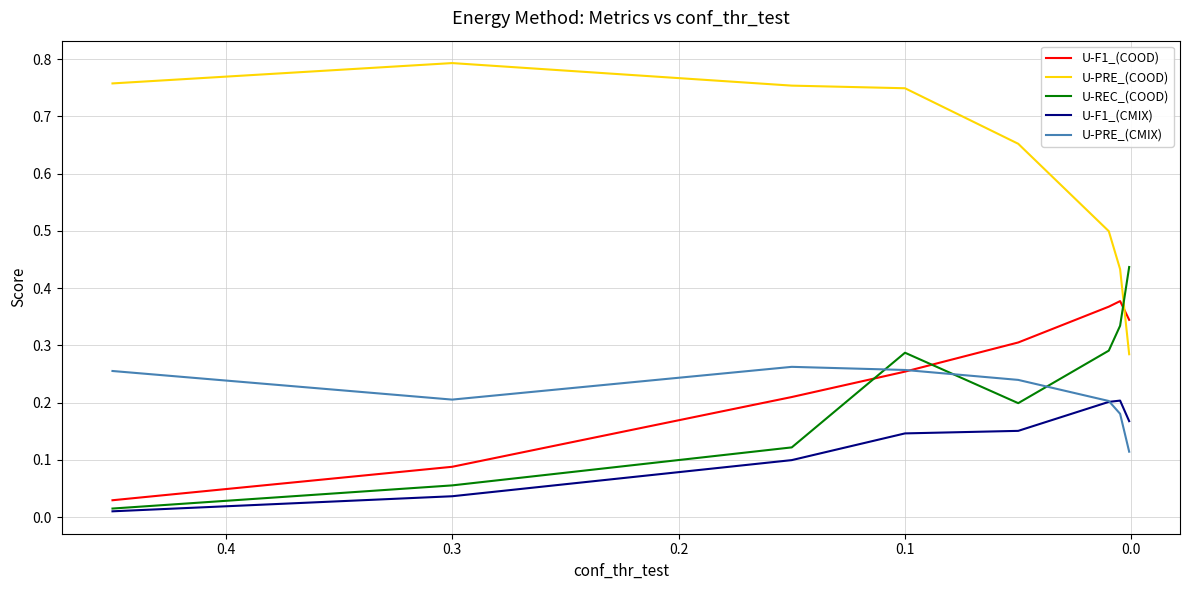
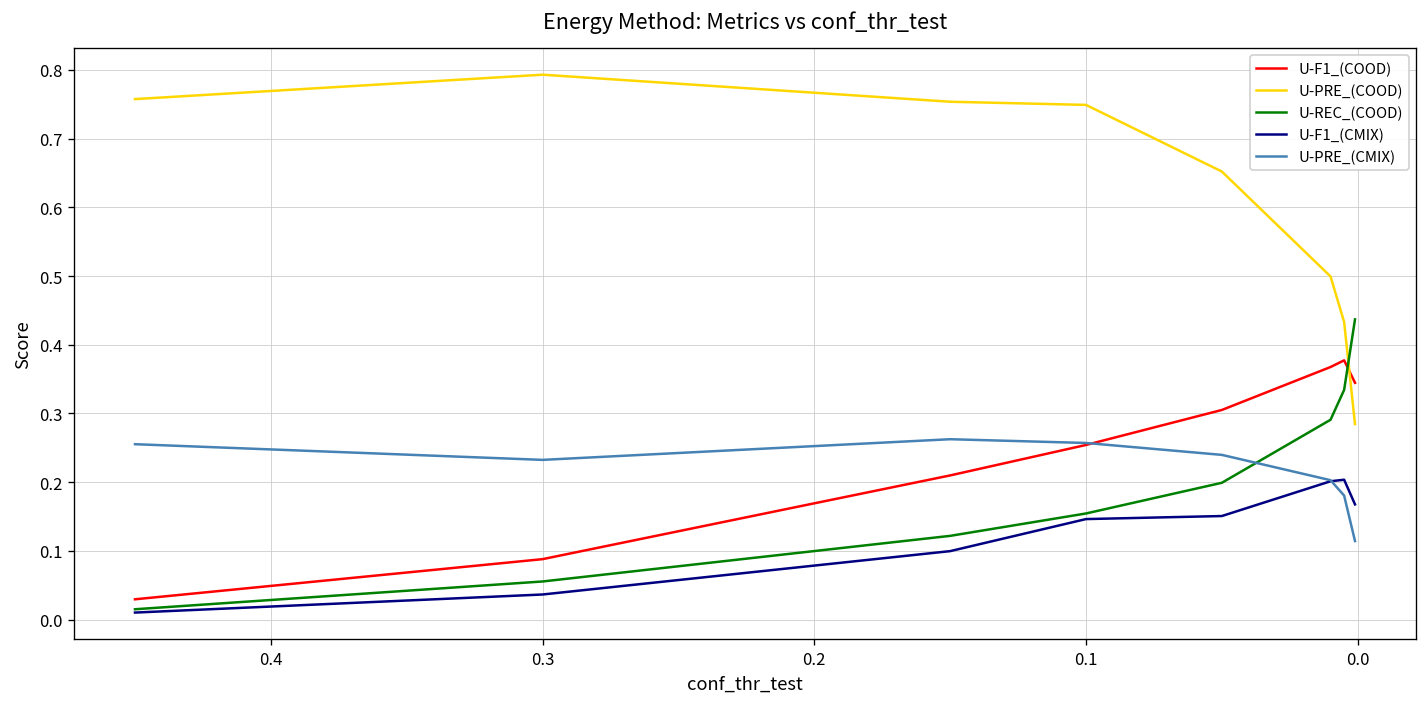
  {
    "U-F1_(COOD)": {
      "0.3": 0.09
    },
    "U-PRE_(COOD)": {
      "0.3": 0.79,
      "0.1": 0.75
    },
    "U-REC_(COOD)": {
      "0.3": 0.06,
-     "0.1": 0.29
+     "0.1": 0.15
    },
    "U-F1_(CMIX)": {
      "0.3": 0.04,
      "0.1": 0.15
    },
    "U-PRE_(CMIX)": {
-     "0.3": 0.21
+     "0.3": 0.23
    }
  }
